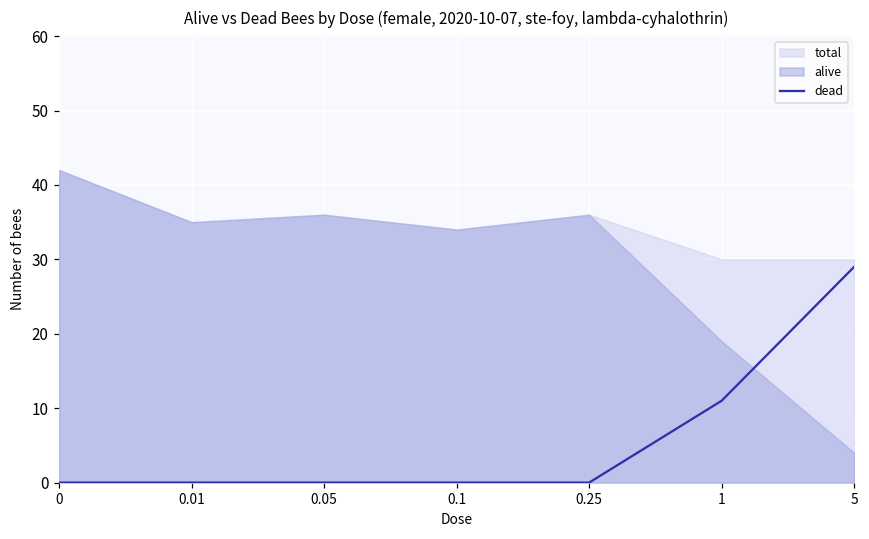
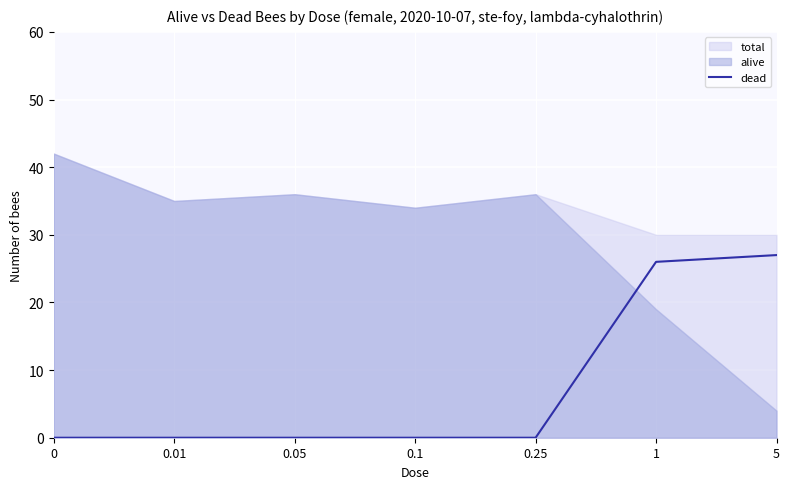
  {
    "dead": {
      "0": 0,
      "0.01": 0,
      "0.05": 0,
      "0.1": 0,
      "0.25": 0,
-     "1": 11,
-     "5": 29
+     "1": 26,
+     "5": 27
    }
  }
